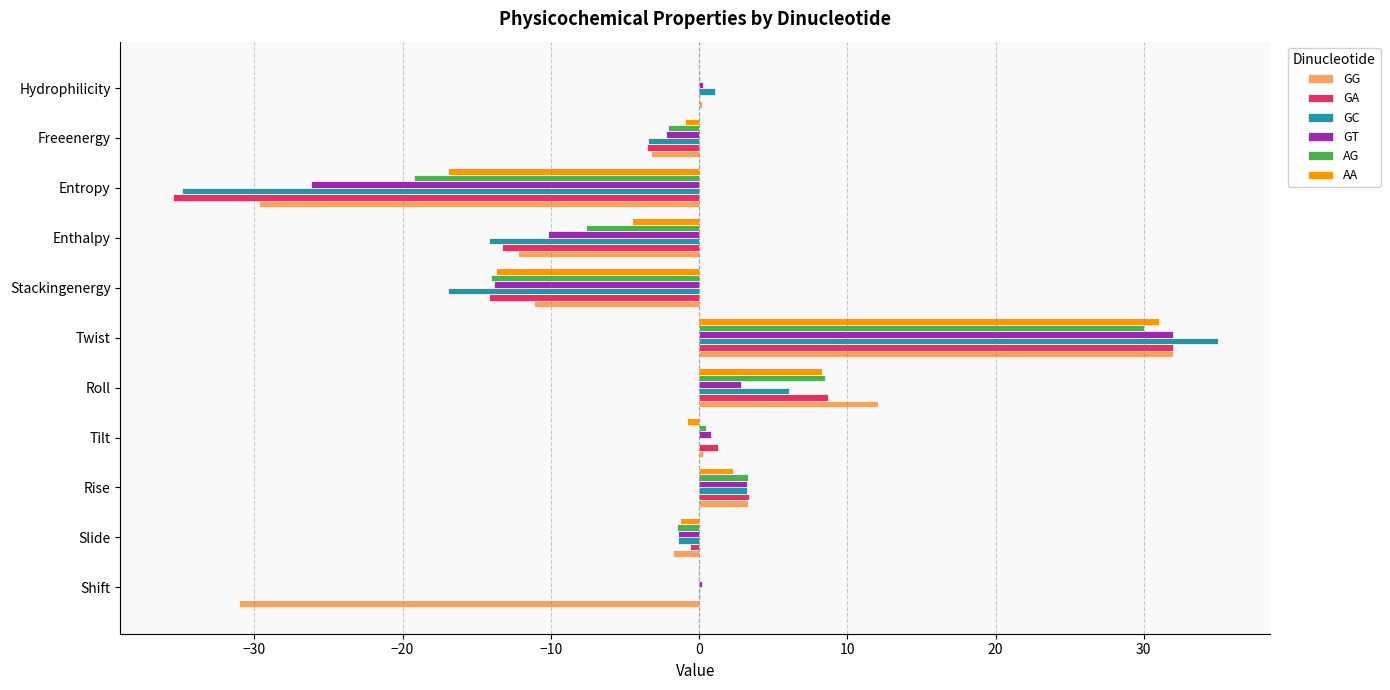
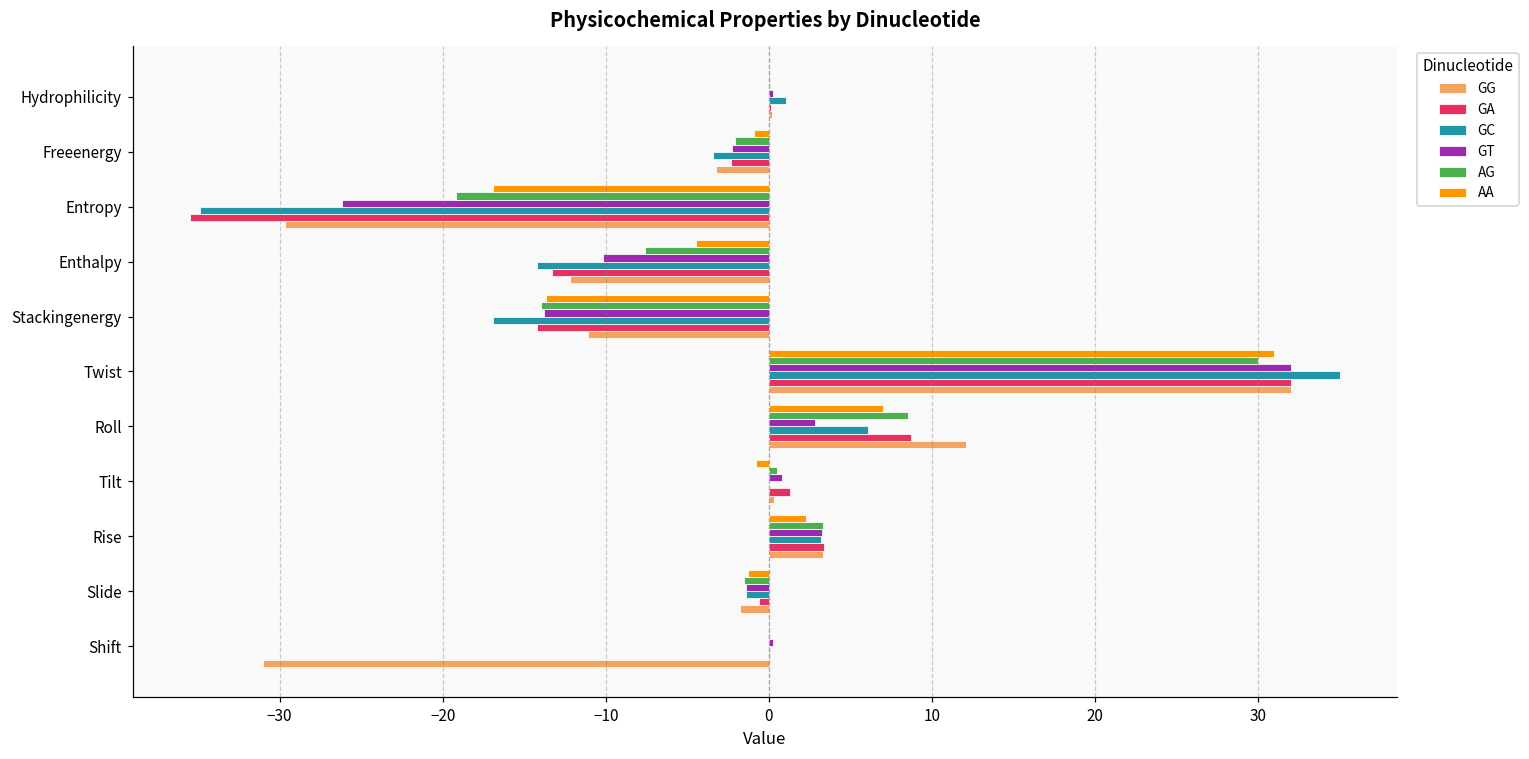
  {
    "GG": {
      "Hydrophilicity": 0.2,
      "Freeenergy": -3.3,
      "Entropy": -29.7,
      "Enthalpy": -12.2,
      "Stackingenergy": -11.1,
      "Twist": 32.0,
      "Roll": 12.1,
      "Tilt": 0.3,
      "Rise": 3.3,
      "Slide": -1.8,
      "Shift": -31.0
    },
    "GA": {
-     "Freeenergy": -3.5,
+     "Freeenergy": -2.4,
      "Entropy": -35.5,
      "Enthalpy": -13.3,
      "Stackingenergy": -14.2,
      "Twist": 32.0,
      "Roll": 8.7,
      "Tilt": 1.3,
      "Rise": 3.4,
      "Slide": -0.6
    },
    "GC": {
      "Hydrophilicity": 1.1,
      "Freeenergy": -3.4,
      "Entropy": -34.9,
      "Enthalpy": -14.2,
      "Stackingenergy": -16.9,
      "Twist": 35.0,
      "Roll": 6.1,
      "Tilt": 0.0,
      "Rise": 3.2,
      "Slide": -1.4
    },
    "GT": {
      "Hydrophilicity": 0.3,
      "Freeenergy": -2.2,
      "Entropy": -26.2,
      "Enthalpy": -10.2,
      "Stackingenergy": -13.8,
      "Twist": 32.0,
      "Roll": 2.8,
      "Tilt": 0.8,
      "Rise": 3.2,
      "Slide": -1.4,
      "Shift": 0.2
    },
    "AG": {
      "Freeenergy": -2.1,
      "Entropy": -19.2,
      "Enthalpy": -7.6,
      "Stackingenergy": -14.0,
      "Twist": 30.0,
      "Roll": 8.5,
      "Tilt": 0.5,
      "Rise": 3.3,
      "Slide": -1.5
    },
    "AA": {
      "Freeenergy": -0.9,
      "Entropy": -16.9,
      "Enthalpy": -4.5,
      "Stackingenergy": -13.7,
      "Twist": 31.0,
-     "Roll": 8.3,
+     "Roll": 7.0,
      "Tilt": -0.8,
      "Rise": 2.3,
      "Slide": -1.3
    }
  }
